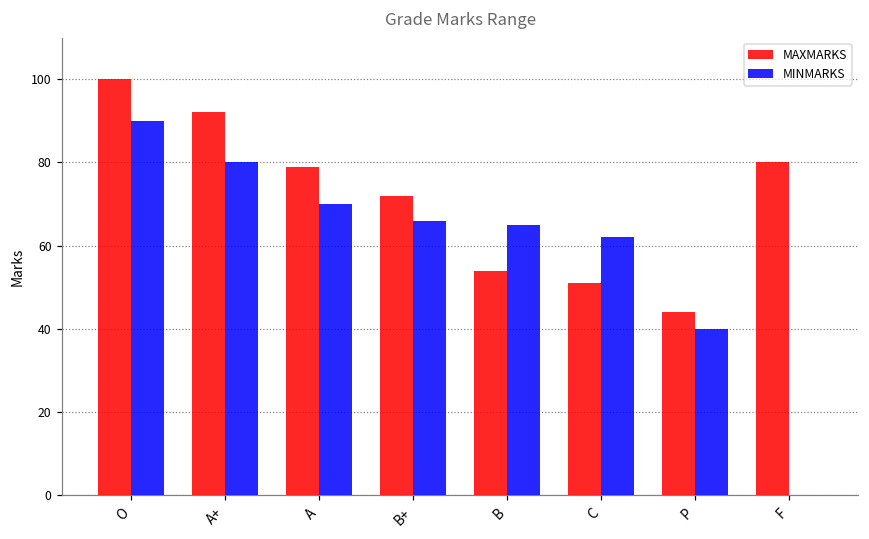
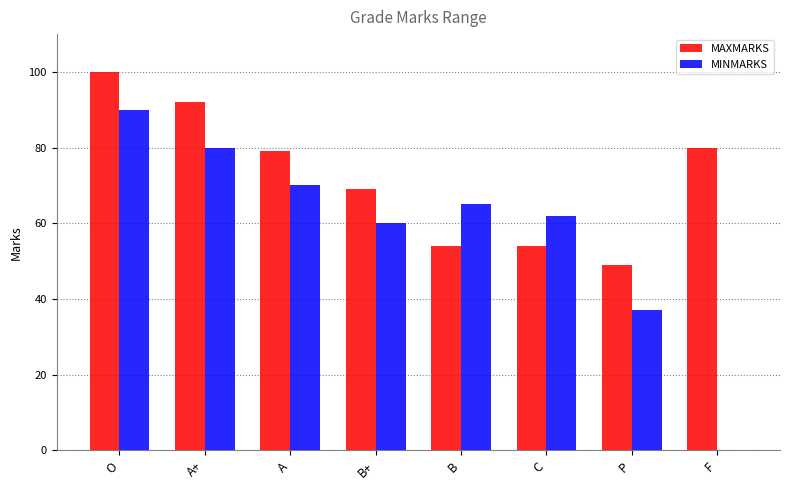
  {
    "MAXMARKS": {
      "O": 100,
      "A+": 92,
      "A": 79,
-     "B+": 72,
+     "B+": 69,
      "B": 54,
-     "C": 51,
-     "P": 44,
+     "C": 54,
+     "P": 49,
      "F": 80
    },
    "MINMARKS": {
      "O": 90,
      "A+": 80,
      "A": 70,
-     "B+": 66,
+     "B+": 60,
      "B": 65,
      "C": 62,
-     "P": 40,
+     "P": 37,
      "F": 0
    }
  }
